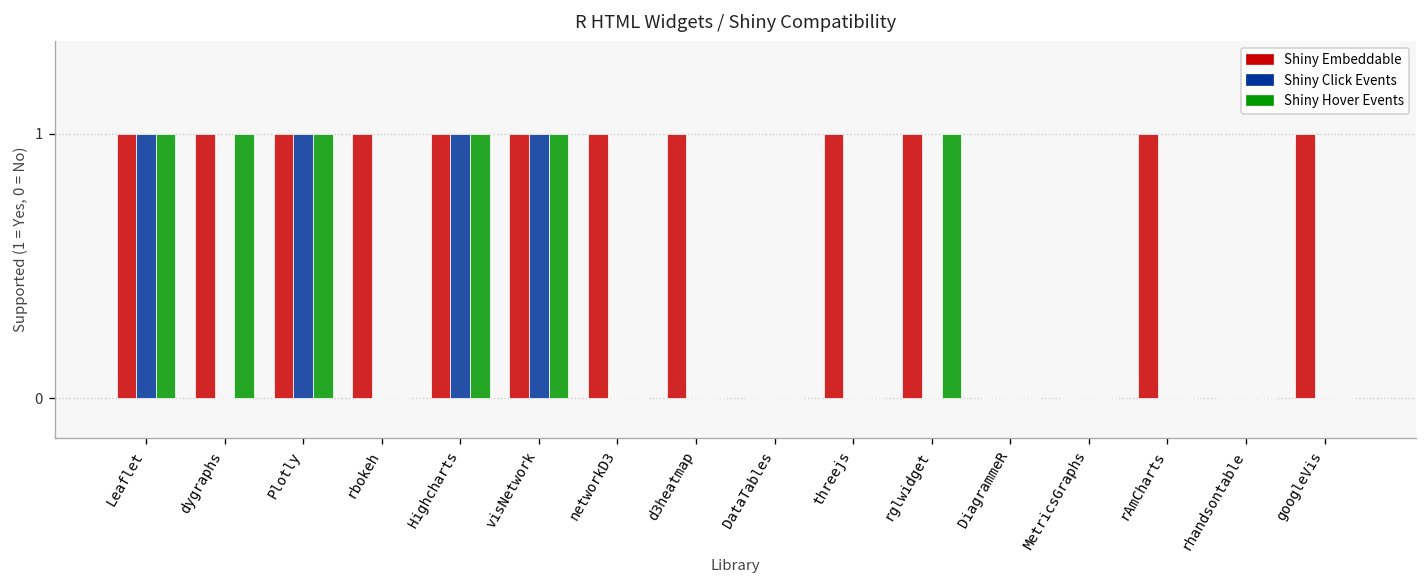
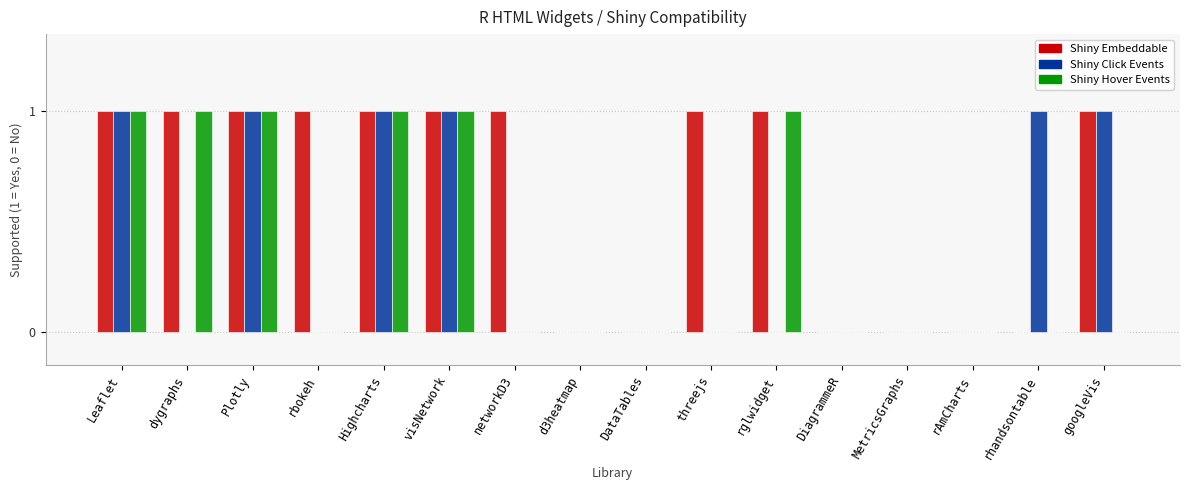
  {
    "Shiny Embeddable": {
      "Leaflet": 1,
      "dygraphs": 1,
      "Plotly": 1,
      "rbokeh": 1,
      "Highcharts": 1,
      "visNetwork": 1,
      "networkD3": 1,
-     "d3heatmap": 1,
+     "d3heatmap": 0,
      "DataTables": 0,
      "threejs": 1,
      "rglwidget": 1,
      "DiagrammeR": 0,
      "MetricsGraphs": 0,
-     "rAmCharts": 1,
+     "rAmCharts": 0,
      "rhandsontable": 0,
      "googleVis": 1
    },
    "Shiny Click Events": {
      "Leaflet": 1,
      "dygraphs": 0,
      "Plotly": 1,
      "rbokeh": 0,
      "Highcharts": 1,
      "visNetwork": 1,
      "networkD3": 0,
      "d3heatmap": 0,
      "DataTables": 0,
      "threejs": 0,
      "rglwidget": 0,
      "DiagrammeR": 0,
      "MetricsGraphs": 0,
      "rAmCharts": 0,
-     "rhandsontable": 0,
-     "googleVis": 0
+     "rhandsontable": 1,
+     "googleVis": 1
    },
    "Shiny Hover Events": {
      "Leaflet": 1,
      "dygraphs": 1,
      "Plotly": 1,
      "rbokeh": 0,
      "Highcharts": 1,
      "visNetwork": 1,
      "networkD3": 0,
      "d3heatmap": 0,
      "DataTables": 0,
      "threejs": 0,
      "rglwidget": 1,
      "DiagrammeR": 0,
      "MetricsGraphs": 0,
      "rAmCharts": 0,
      "rhandsontable": 0,
      "googleVis": 0
    }
  }
